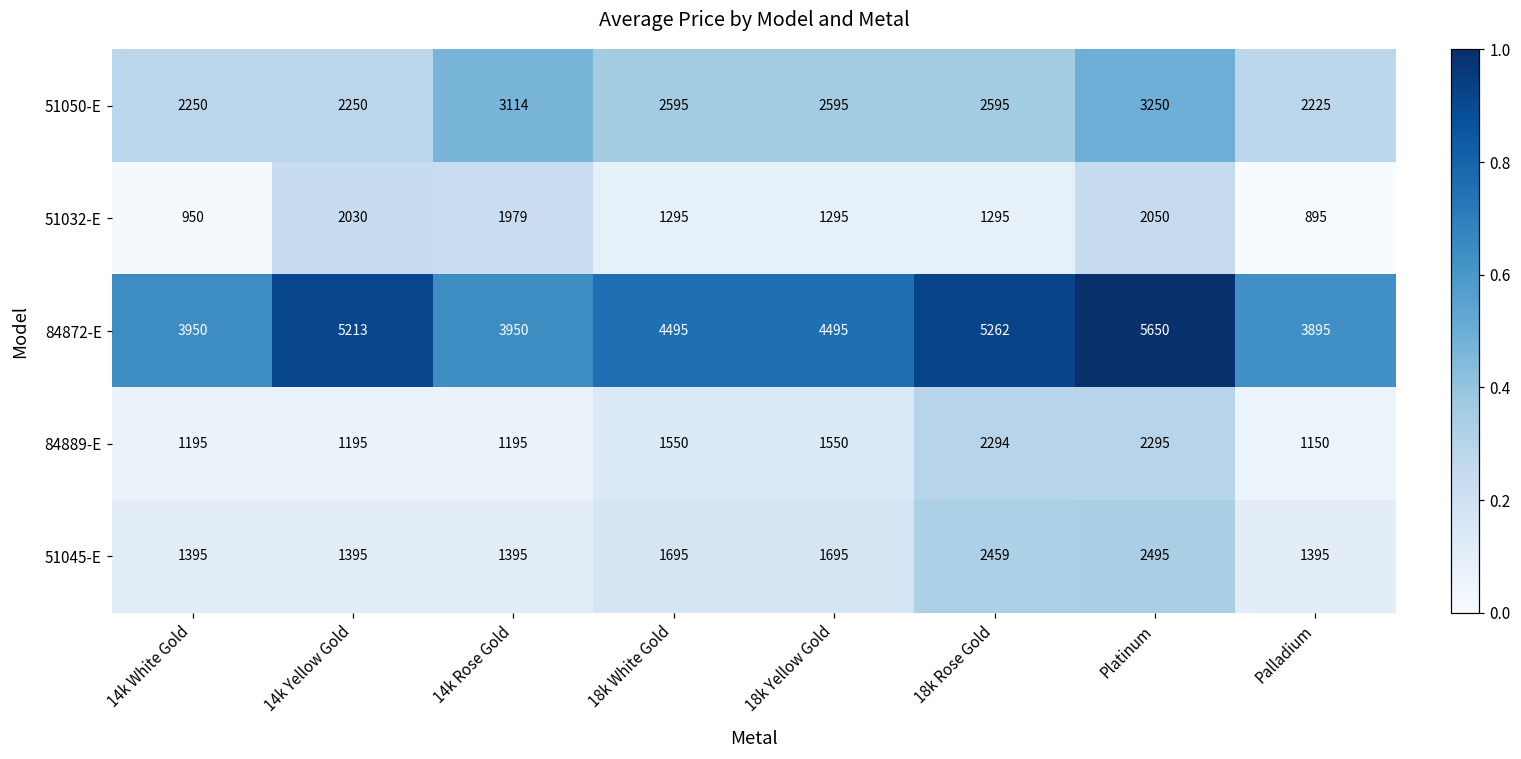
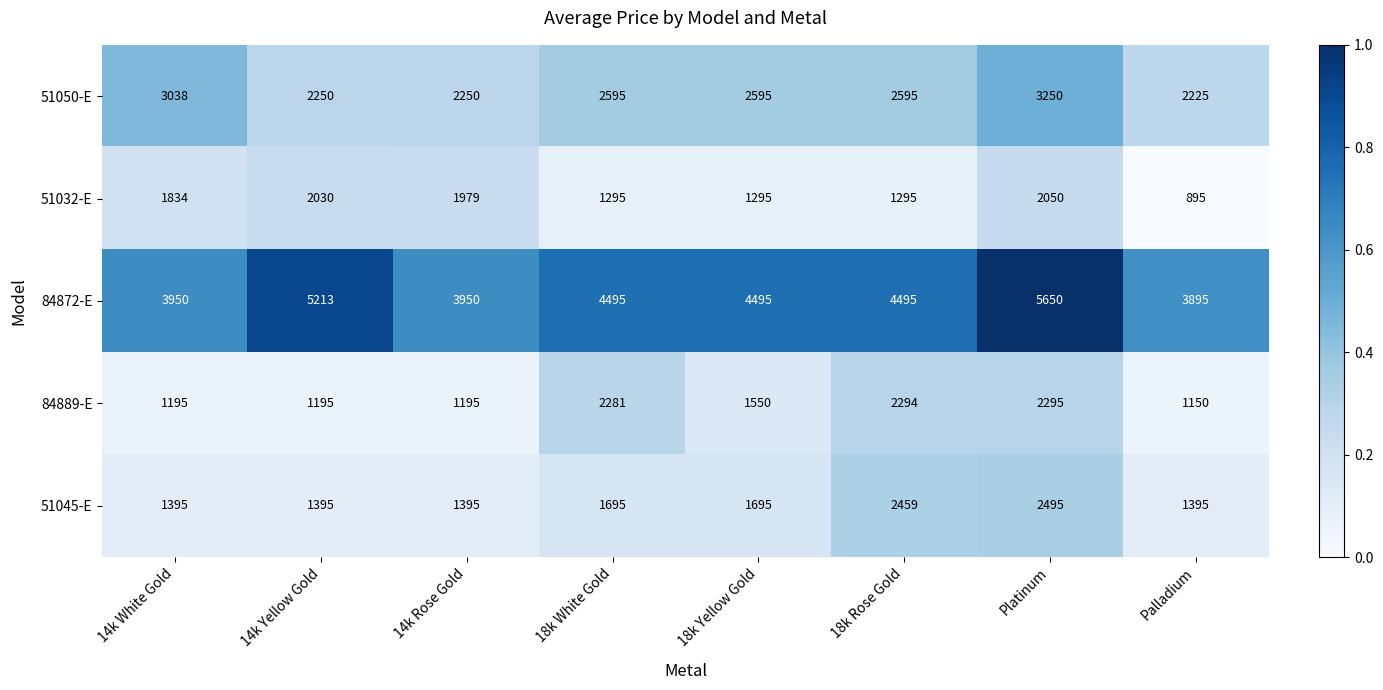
  {
    "51050-E": {
-     "14k White Gold": 2250,
+     "14k White Gold": 3038,
      "14k Yellow Gold": 2250,
-     "14k Rose Gold": 3114,
+     "14k Rose Gold": 2250,
      "18k White Gold": 2595,
      "18k Yellow Gold": 2595,
      "18k Rose Gold": 2595,
      "Platinum": 3250,
      "Palladium": 2225
    },
    "51032-E": {
-     "14k White Gold": 950,
+     "14k White Gold": 1834,
      "14k Yellow Gold": 2030,
      "14k Rose Gold": 1979,
      "18k White Gold": 1295,
      "18k Yellow Gold": 1295,
      "18k Rose Gold": 1295,
      "Platinum": 2050,
      "Palladium": 895
    },
    "84872-E": {
      "14k White Gold": 3950,
      "14k Yellow Gold": 5213,
      "14k Rose Gold": 3950,
      "18k White Gold": 4495,
      "18k Yellow Gold": 4495,
-     "18k Rose Gold": 5262,
+     "18k Rose Gold": 4495,
      "Platinum": 5650,
      "Palladium": 3895
    },
    "84889-E": {
      "14k White Gold": 1195,
      "14k Yellow Gold": 1195,
      "14k Rose Gold": 1195,
-     "18k White Gold": 1550,
+     "18k White Gold": 2281,
      "18k Yellow Gold": 1550,
      "18k Rose Gold": 2294,
      "Platinum": 2295,
      "Palladium": 1150
    },
    "51045-E": {
      "14k White Gold": 1395,
      "14k Yellow Gold": 1395,
      "14k Rose Gold": 1395,
      "18k White Gold": 1695,
      "18k Yellow Gold": 1695,
      "18k Rose Gold": 2459,
      "Platinum": 2495,
      "Palladium": 1395
    }
  }
